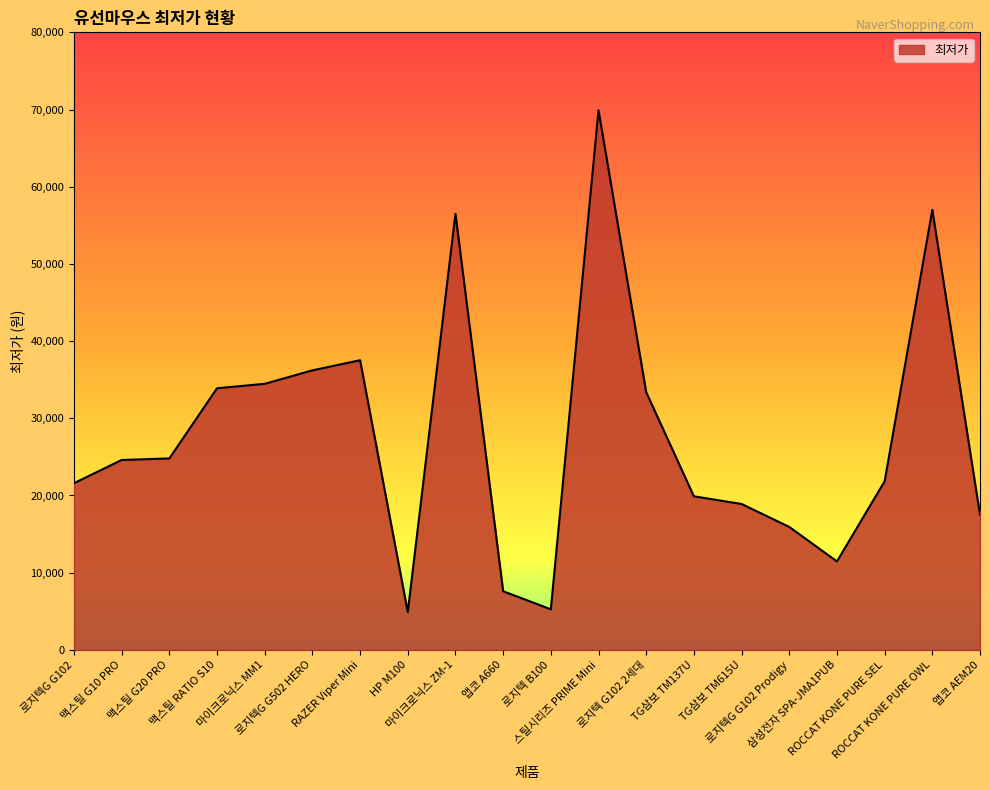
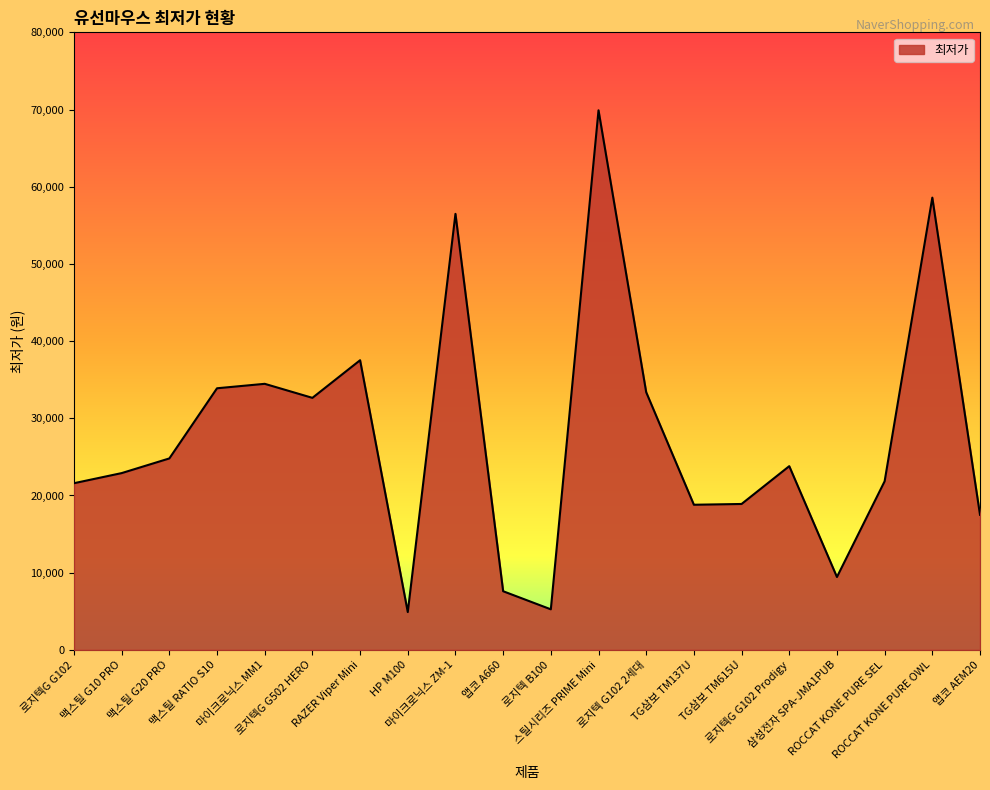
  {
    "로지텍G G102": "22,000",
-   "맥스틸 G10 PRO": "25,000",
+   "맥스틸 G10 PRO": "23,000",
    "맥스틸 G20 PRO": "25,000",
    "맥스틸 RATIO S10": "34,000",
    "마이크로닉스 MM1": "34,000",
-   "로지텍G G502 HERO": "36,000",
+   "로지텍G G502 HERO": "33,000",
    "RAZER Viper Mini": "38,000",
    "HP M100": "5,000",
    "마이크로닉스 ZM-1": "56,000",
    "앱코 A660": "8,000",
    "로지텍 B100": "5,000",
    "스틸시리즈 PRIME Mini": "70,000",
    "로지텍 G102 2세대": "33,000",
-   "TG삼보 TM137U": "20,000",
+   "TG삼보 TM137U": "19,000",
    "TG삼보 TM615U": "19,000",
-   "로지텍G G102 Prodigy": "16,000",
-   "삼성전자 SPA-JMA1PUB": "11,000",
+   "로지텍G G102 Prodigy": "24,000",
+   "삼성전자 SPA-JMA1PUB": "9,000",
    "ROCCAT KONE PURE SEL": "22,000",
-   "ROCCAT KONE PURE OWL": "57,000",
+   "ROCCAT KONE PURE OWL": "59,000",
    "앱코 AEM20": "18,000"
  }
